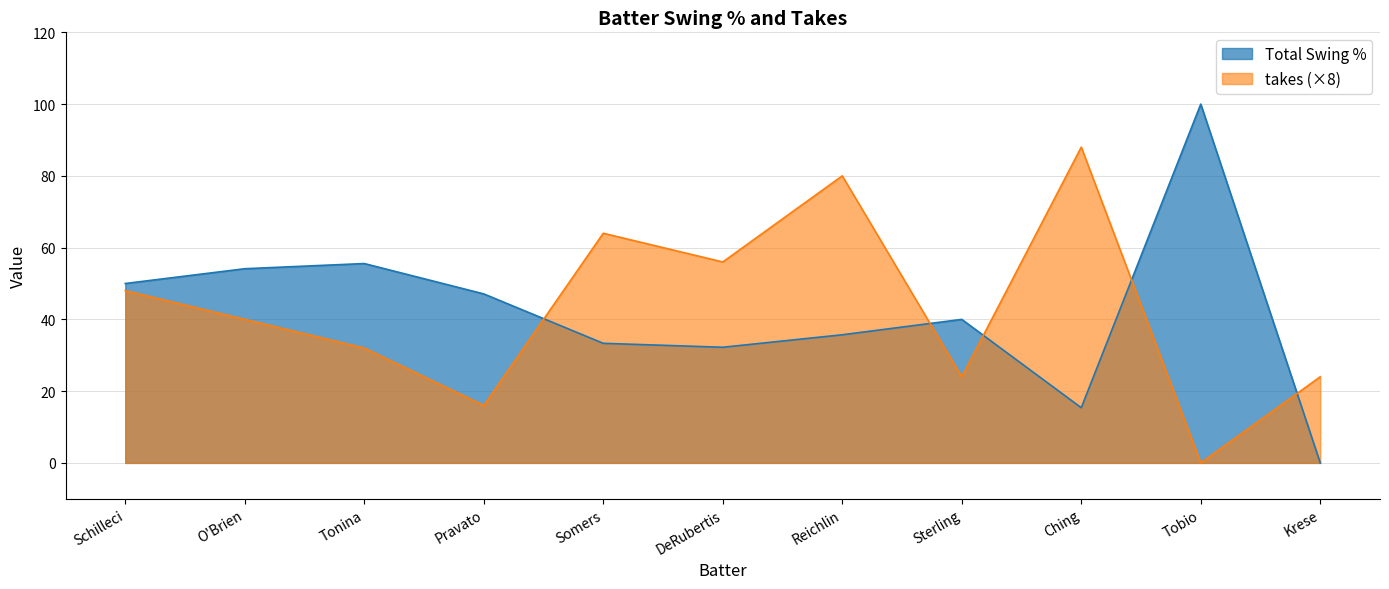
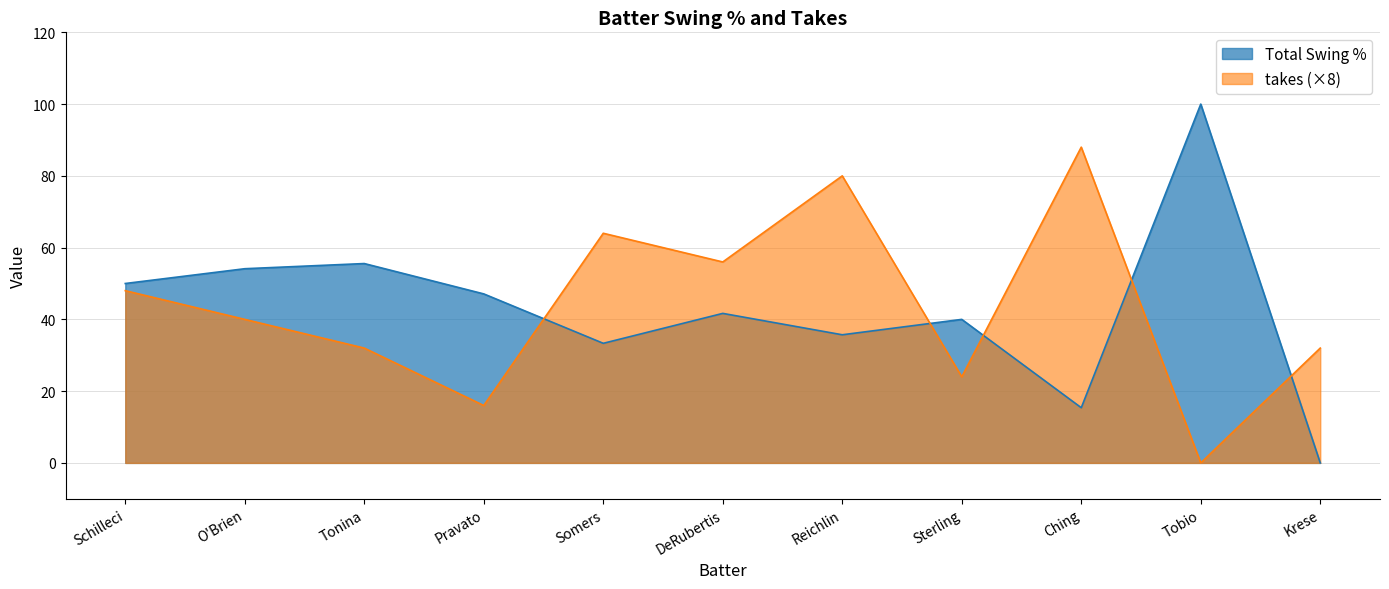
  {
    "Total Swing %": {
      "Schilleci": 50,
      "O'Brien": 54,
      "Tonina": 56,
      "Pravato": 47,
      "Somers": 33,
-     "DeRubertis": 32,
+     "DeRubertis": 42,
      "Reichlin": 36,
      "Sterling": 40,
      "Ching": 15,
      "Tobio": 100,
      "Krese": 0
    },
    "takes (×8)": {
      "Schilleci": 48,
      "O'Brien": 40,
      "Tonina": 32,
      "Pravato": 16,
      "Somers": 64,
      "DeRubertis": 56,
      "Reichlin": 80,
      "Sterling": 24,
      "Ching": 88,
      "Tobio": 0,
-     "Krese": 24
+     "Krese": 32
    }
  }
